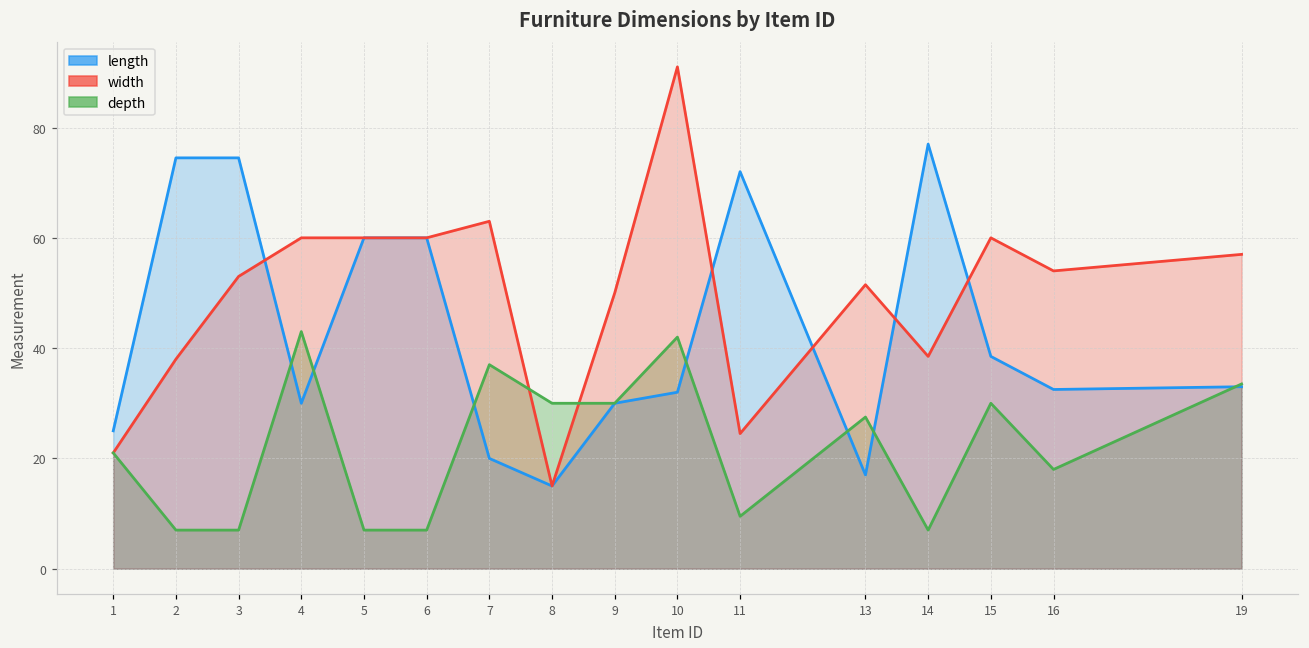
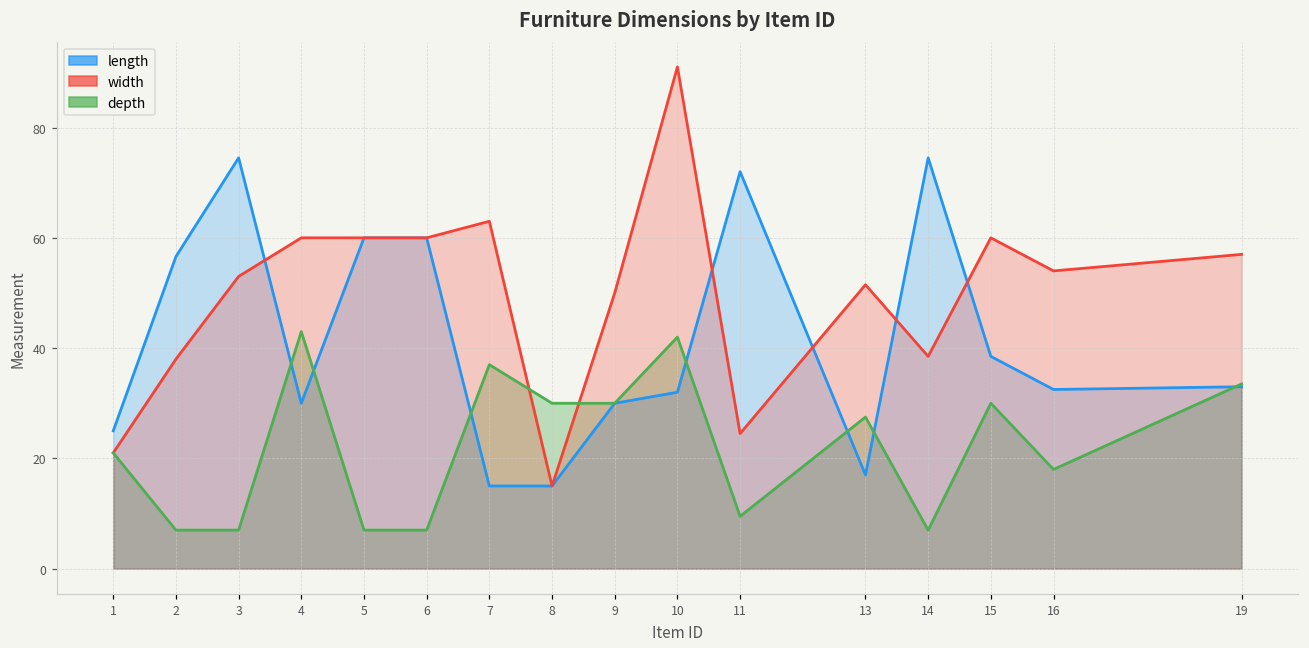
  {
    "depth": {
      "2": 7,
      "3": 7,
      "4": 43,
      "5": 7,
      "6": 7,
      "7": 37,
      "8": 30,
      "10": 42,
      "11": 10,
      "13": 28,
      "14": 7,
      "15": 30,
      "16": 18
    },
    "length": {
      "1": 25,
-     "2": 75,
+     "2": 57,
      "3": 75,
      "4": 30,
-     "7": 20,
+     "7": 15,
      "10": 32,
      "11": 72,
      "13": 17,
-     "14": 77,
+     "14": 75,
      "15": 39,
      "16": 33
    },
    "width": {
      "2": 38,
      "3": 53,
      "4": 60,
      "7": 63,
      "9": 50,
      "10": 91,
      "11": 25,
      "13": 52,
      "14": 39,
      "15": 60,
      "16": 54,
      "19": 57
    }
  }
